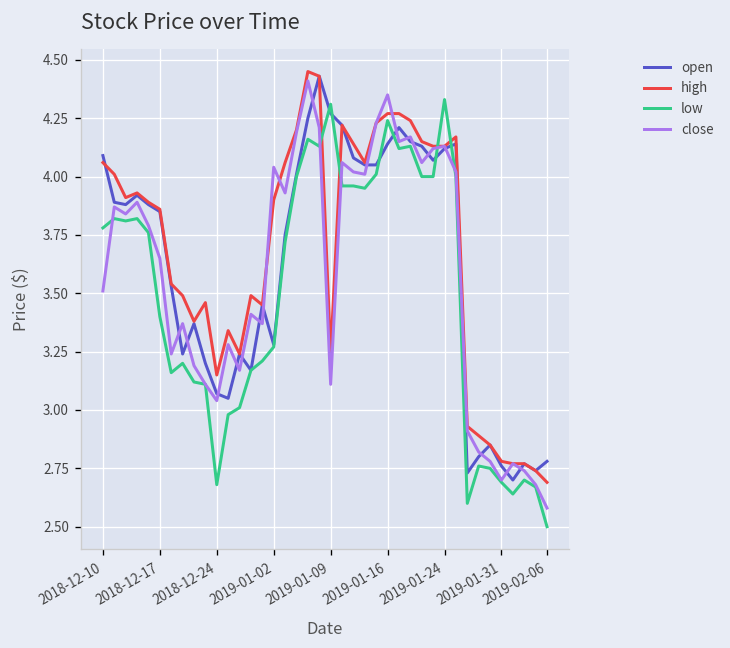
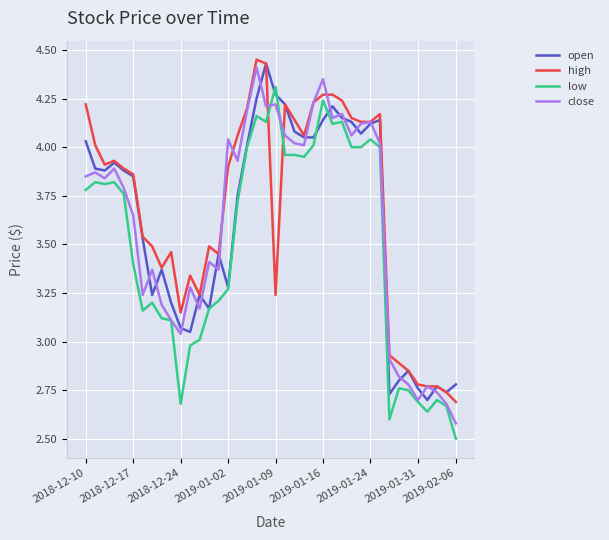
  {
    "open": {
-     "2018-12-10": 4.09,
+     "2018-12-10": 4.03,
      "2018-12-24": 3.07,
      "2019-01-09": 4.27,
      "2019-01-16": 4.14,
      "2019-01-31": 2.76,
      "2019-02-06": 2.78
    },
    "high": {
-     "2018-12-10": 4.06,
+     "2018-12-10": 4.22,
      "2018-12-24": 3.15,
      "2019-01-02": 3.90,
      "2019-01-09": 3.24,
      "2019-01-16": 4.27,
      "2019-01-31": 2.78,
      "2019-02-06": 2.69
    },
    "low": {
      "2018-12-10": 3.78,
      "2018-12-17": 3.40,
      "2018-12-24": 2.68,
      "2019-01-09": 4.31,
      "2019-01-16": 4.24,
-     "2019-01-24": 4.33,
+     "2019-01-24": 4.04,
      "2019-02-06": 2.50
    },
    "close": {
-     "2018-12-10": 3.51,
+     "2018-12-10": 3.85,
      "2018-12-17": 3.65,
      "2018-12-24": 3.04,
      "2019-01-02": 4.04,
-     "2019-01-09": 3.11,
+     "2019-01-09": 4.22,
      "2019-01-16": 4.35,
      "2019-02-06": 2.58
    }
  }
